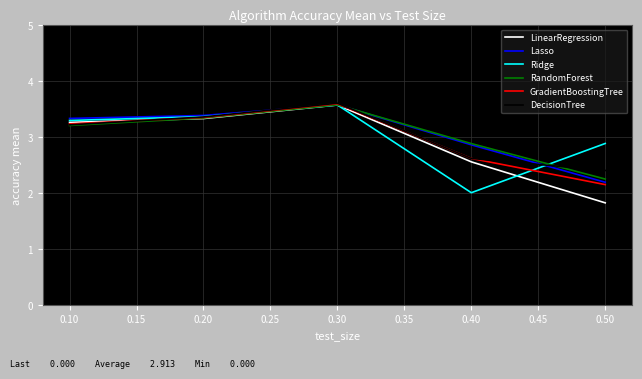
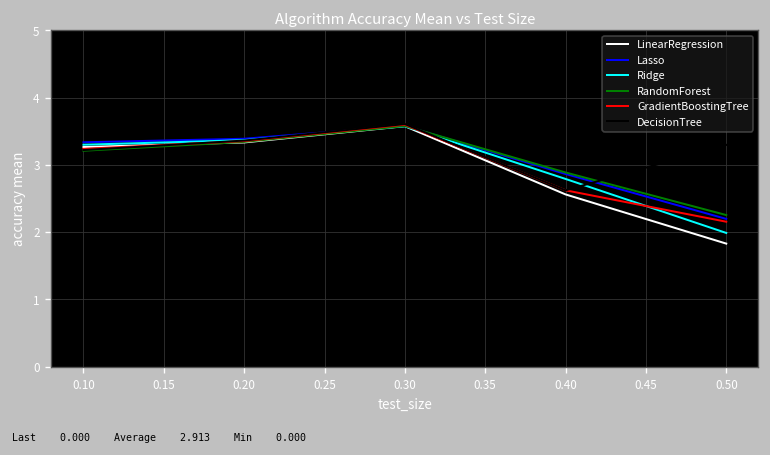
  {
    "LinearRegression": {
      "0.40": 2.6,
      "0.50": 1.8
    },
    "Ridge": {
-     "0.40": 2.0,
-     "0.50": 2.9
+     "0.40": 2.8,
+     "0.50": 2.0
    },
    "RandomForest": {
      "0.50": 2.3
    },
    "DecisionTree": {
-     "0.50": 2.4
+     "0.50": 3.3
    }
  }
